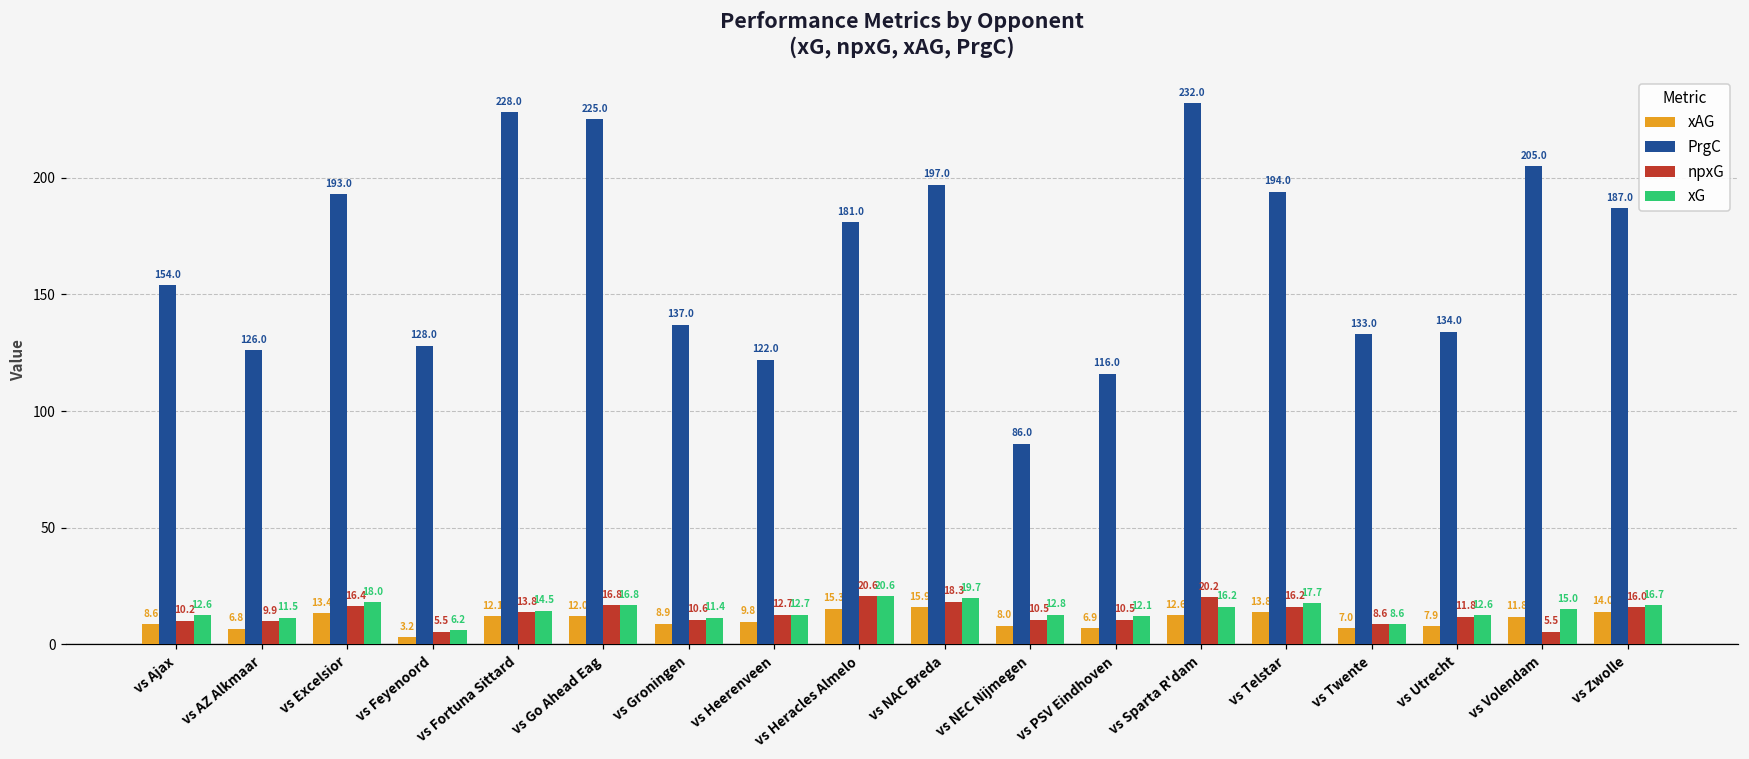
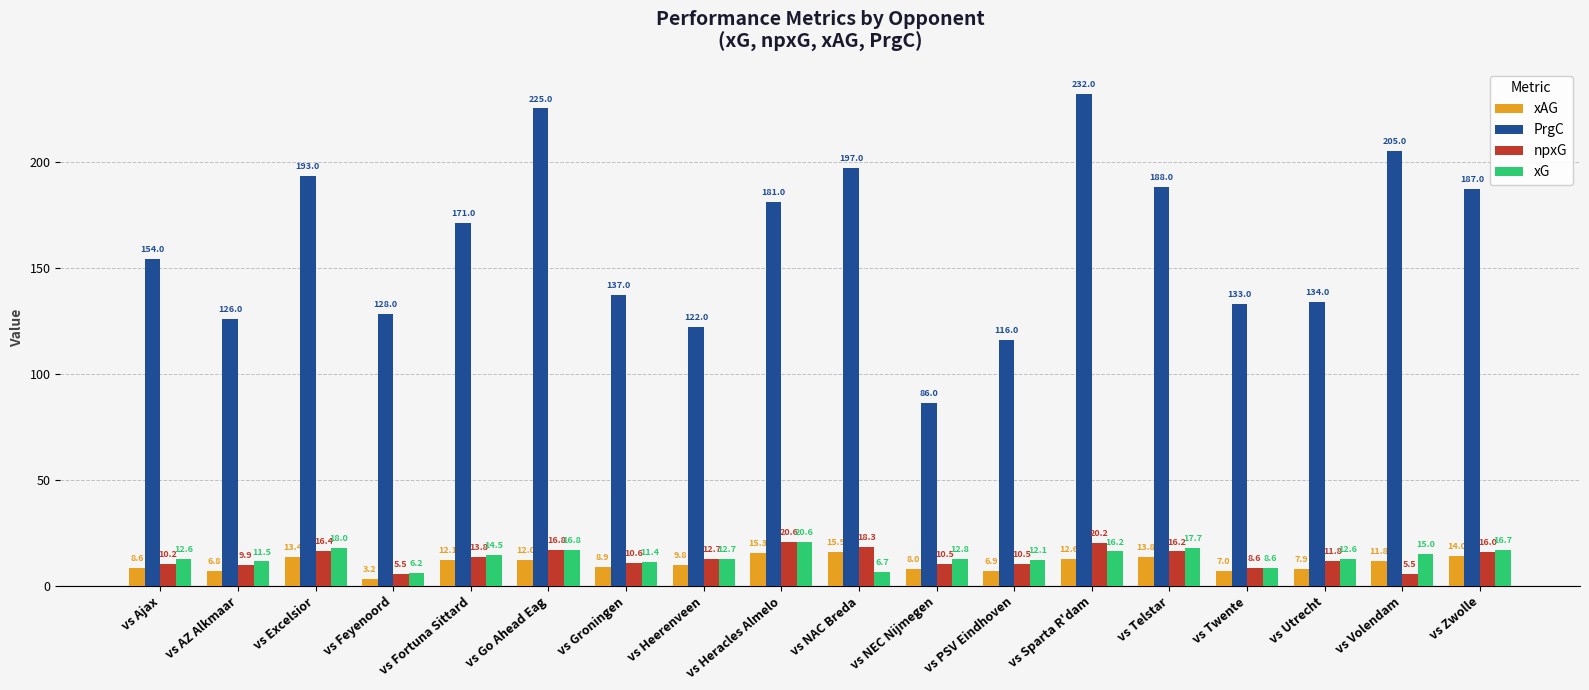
  {
    "xAG": {
      "vs Ajax": 8.6,
      "vs AZ Alkmaar": 6.8,
      "vs Excelsior": 13.4,
      "vs Feyenoord": 3.2,
      "vs Fortuna Sittard": 12.1,
      "vs Go Ahead Eag": 12.0,
      "vs Groningen": 8.9,
      "vs Heerenveen": 9.8,
      "vs Heracles Almelo": 15.3,
      "vs NAC Breda": 15.9,
      "vs NEC Nijmegen": 8.0,
      "vs PSV Eindhoven": 6.9,
      "vs Sparta R'dam": 12.6,
      "vs Telstar": 13.8,
      "vs Twente": 7.0,
      "vs Utrecht": 7.9,
      "vs Volendam": 11.8,
      "vs Zwolle": 14.0
    },
    "PrgC": {
      "vs Ajax": 154.0,
      "vs AZ Alkmaar": 126.0,
      "vs Excelsior": 193.0,
      "vs Feyenoord": 128.0,
-     "vs Fortuna Sittard": 228.0,
+     "vs Fortuna Sittard": 171.0,
      "vs Go Ahead Eag": 225.0,
      "vs Groningen": 137.0,
      "vs Heerenveen": 122.0,
      "vs Heracles Almelo": 181.0,
      "vs NAC Breda": 197.0,
      "vs NEC Nijmegen": 86.0,
      "vs PSV Eindhoven": 116.0,
      "vs Sparta R'dam": 232.0,
-     "vs Telstar": 194.0,
+     "vs Telstar": 188.0,
      "vs Twente": 133.0,
      "vs Utrecht": 134.0,
      "vs Volendam": 205.0,
      "vs Zwolle": 187.0
    },
    "npxG": {
      "vs Ajax": 10.2,
      "vs AZ Alkmaar": 9.9,
      "vs Excelsior": 16.4,
      "vs Feyenoord": 5.5,
      "vs Fortuna Sittard": 13.8,
      "vs Groningen": 10.6,
      "vs NAC Breda": 18.3,
      "vs NEC Nijmegen": 10.5,
      "vs PSV Eindhoven": 10.5,
      "vs Sparta R'dam": 20.2,
      "vs Telstar": 16.2,
      "vs Twente": 8.6,
      "vs Utrecht": 11.8,
      "vs Volendam": 5.5,
      "vs Zwolle": 16.0
    },
    "xG": {
      "vs Ajax": 12.6,
      "vs AZ Alkmaar": 11.5,
      "vs Excelsior": 18.0,
      "vs Feyenoord": 6.2,
      "vs Fortuna Sittard": 14.5,
      "vs Groningen": 11.4,
-     "vs NAC Breda": 19.7,
+     "vs NAC Breda": 6.7,
      "vs NEC Nijmegen": 12.8,
      "vs PSV Eindhoven": 12.1,
      "vs Sparta R'dam": 16.2,
      "vs Telstar": 17.7,
      "vs Twente": 8.6,
      "vs Utrecht": 12.6,
      "vs Volendam": 15.0,
      "vs Zwolle": 16.7
    }
  }
